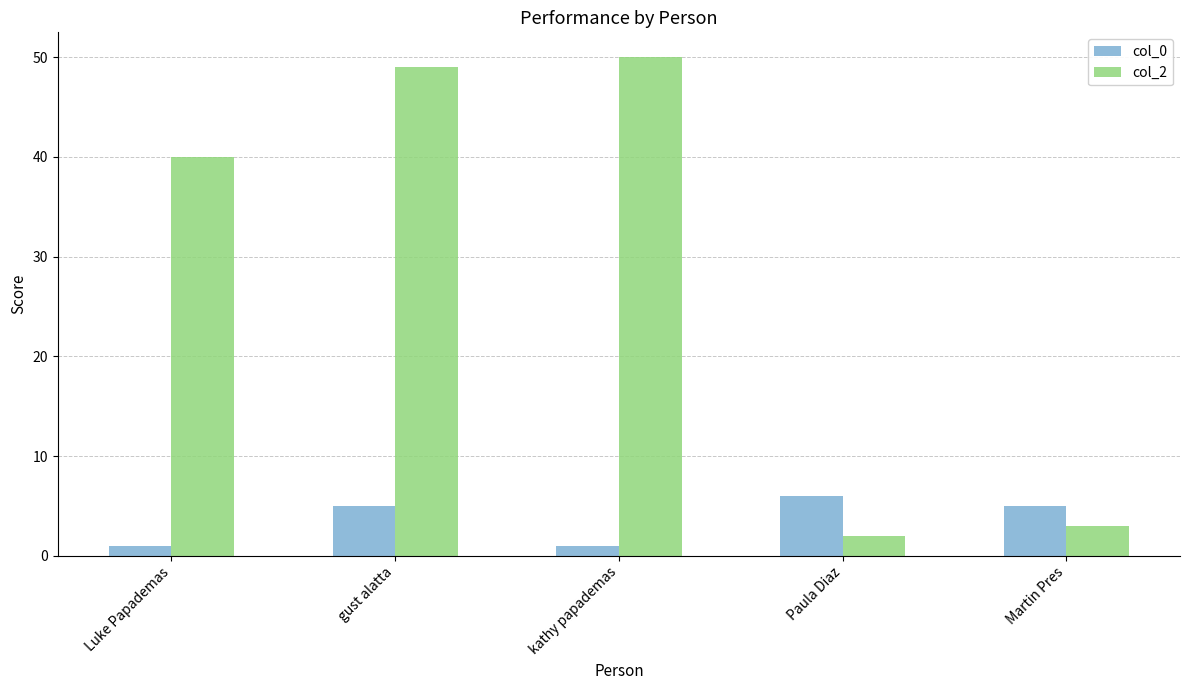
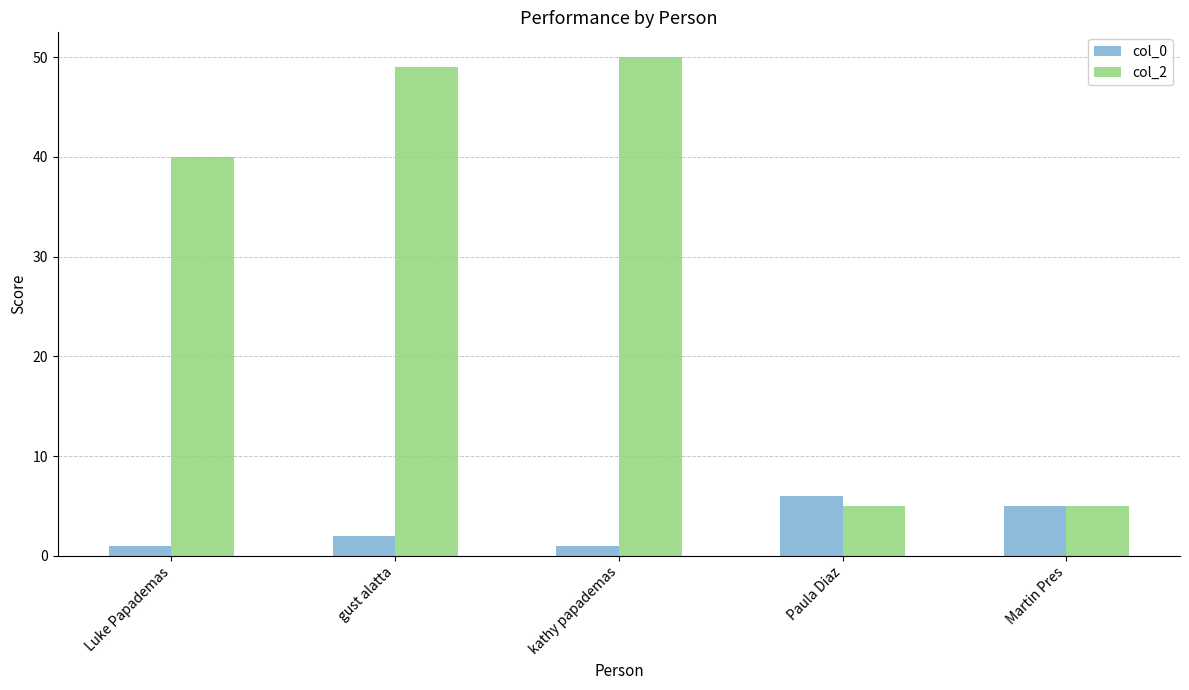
  {
    "col_0": {
      "Luke Papademas": 1,
-     "gust alatta": 5,
+     "gust alatta": 2,
      "kathy papademas": 1,
      "Paula Diaz": 6,
      "Martin Pres": 5
    },
    "col_2": {
      "Luke Papademas": 40,
      "gust alatta": 49,
      "kathy papademas": 50,
-     "Paula Diaz": 2,
-     "Martin Pres": 3
+     "Paula Diaz": 5,
+     "Martin Pres": 5
    }
  }
